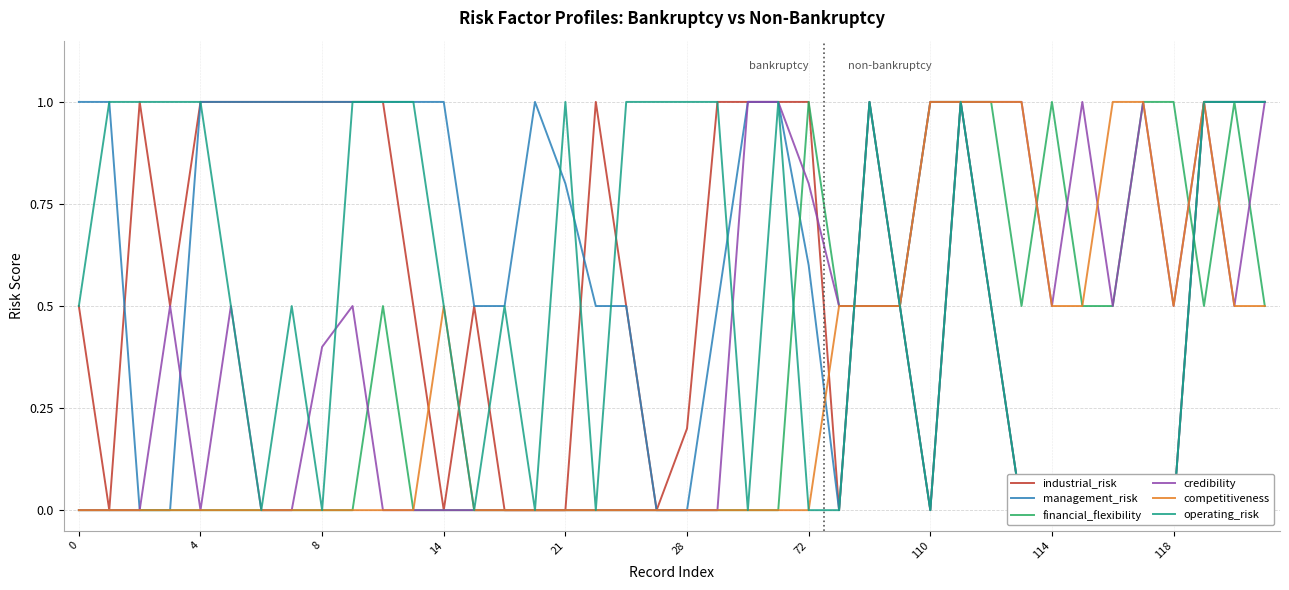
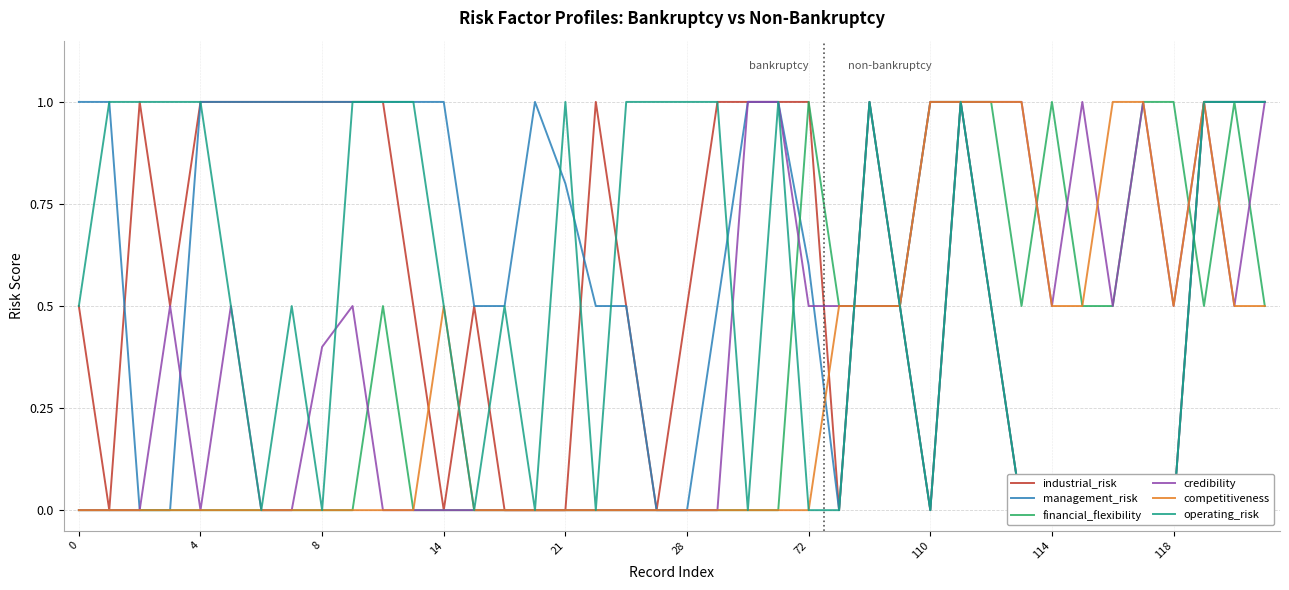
  {
    "industrial_risk": {
-     "28": 0.2
+     "28": 0.5
    },
    "management_risk": {
      "0": 1.0,
      "14": 1.0,
      "21": 0.8,
      "72": 0.6
    },
    "credibility": {
      "8": 0.4,
-     "72": 0.8
+     "72": 0.5
    }
  }
